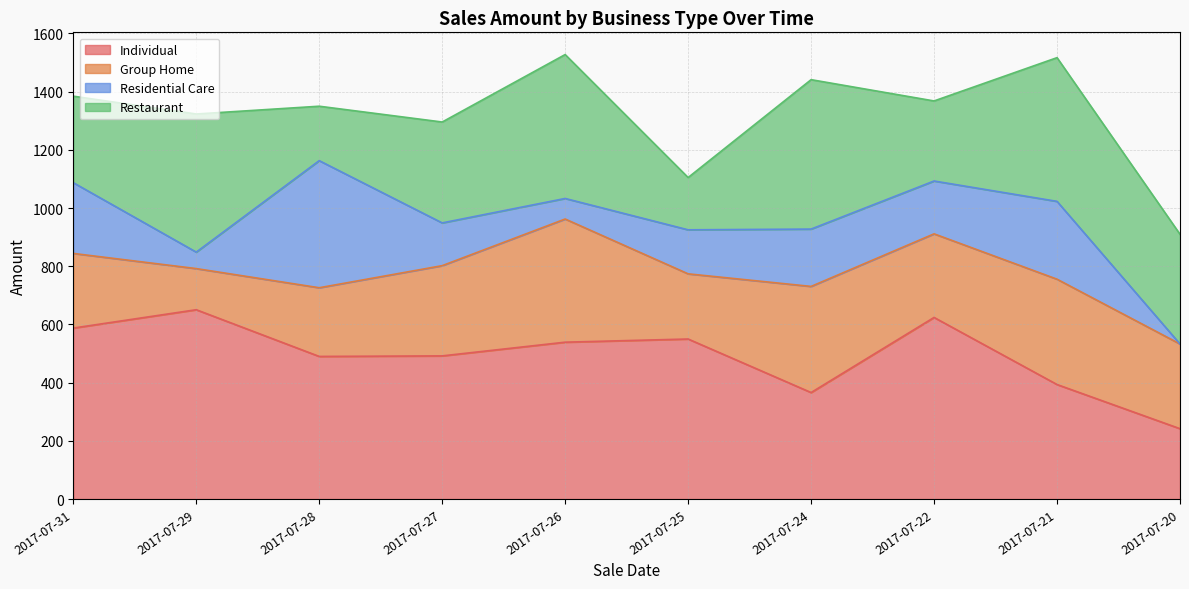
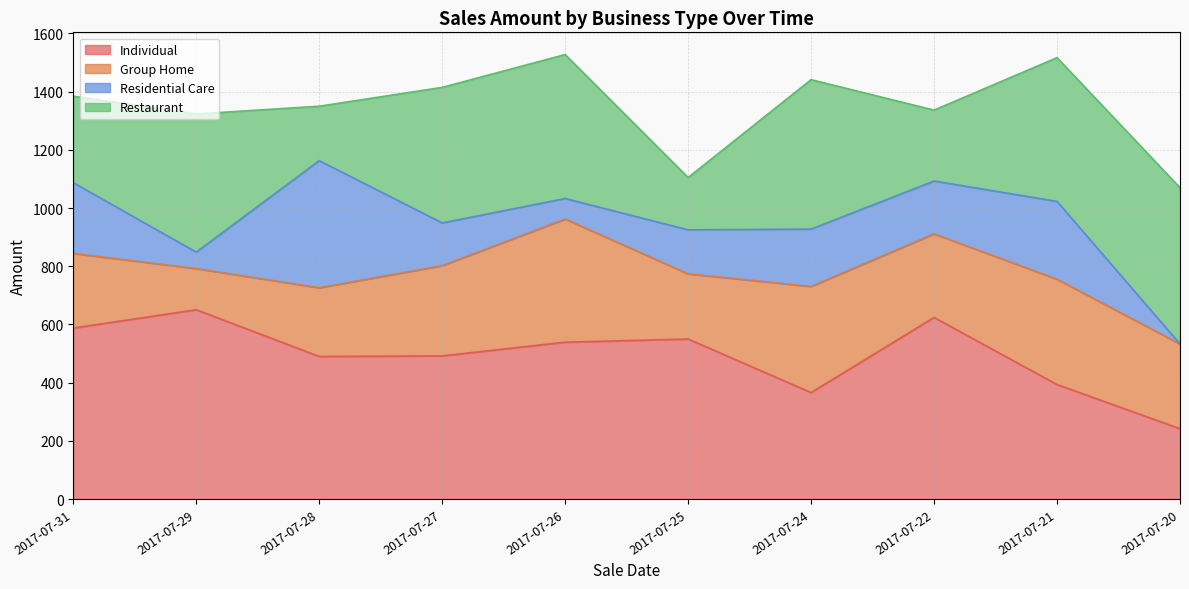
  {
    "Residential Care": {
      "2017-07-31": 240,
      "2017-07-29": 60,
      "2017-07-28": 440,
      "2017-07-27": 150,
      "2017-07-26": 70,
      "2017-07-25": 150,
      "2017-07-24": 200,
      "2017-07-22": 180,
      "2017-07-21": 270
    },
    "Restaurant": {
      "2017-07-31": 300,
      "2017-07-28": 190,
-     "2017-07-27": 350,
+     "2017-07-27": 470,
      "2017-07-26": 490,
      "2017-07-25": 180,
      "2017-07-24": 510,
-     "2017-07-22": 280,
+     "2017-07-22": 240,
      "2017-07-21": 490,
-     "2017-07-20": 380
+     "2017-07-20": 540
    }
  }
